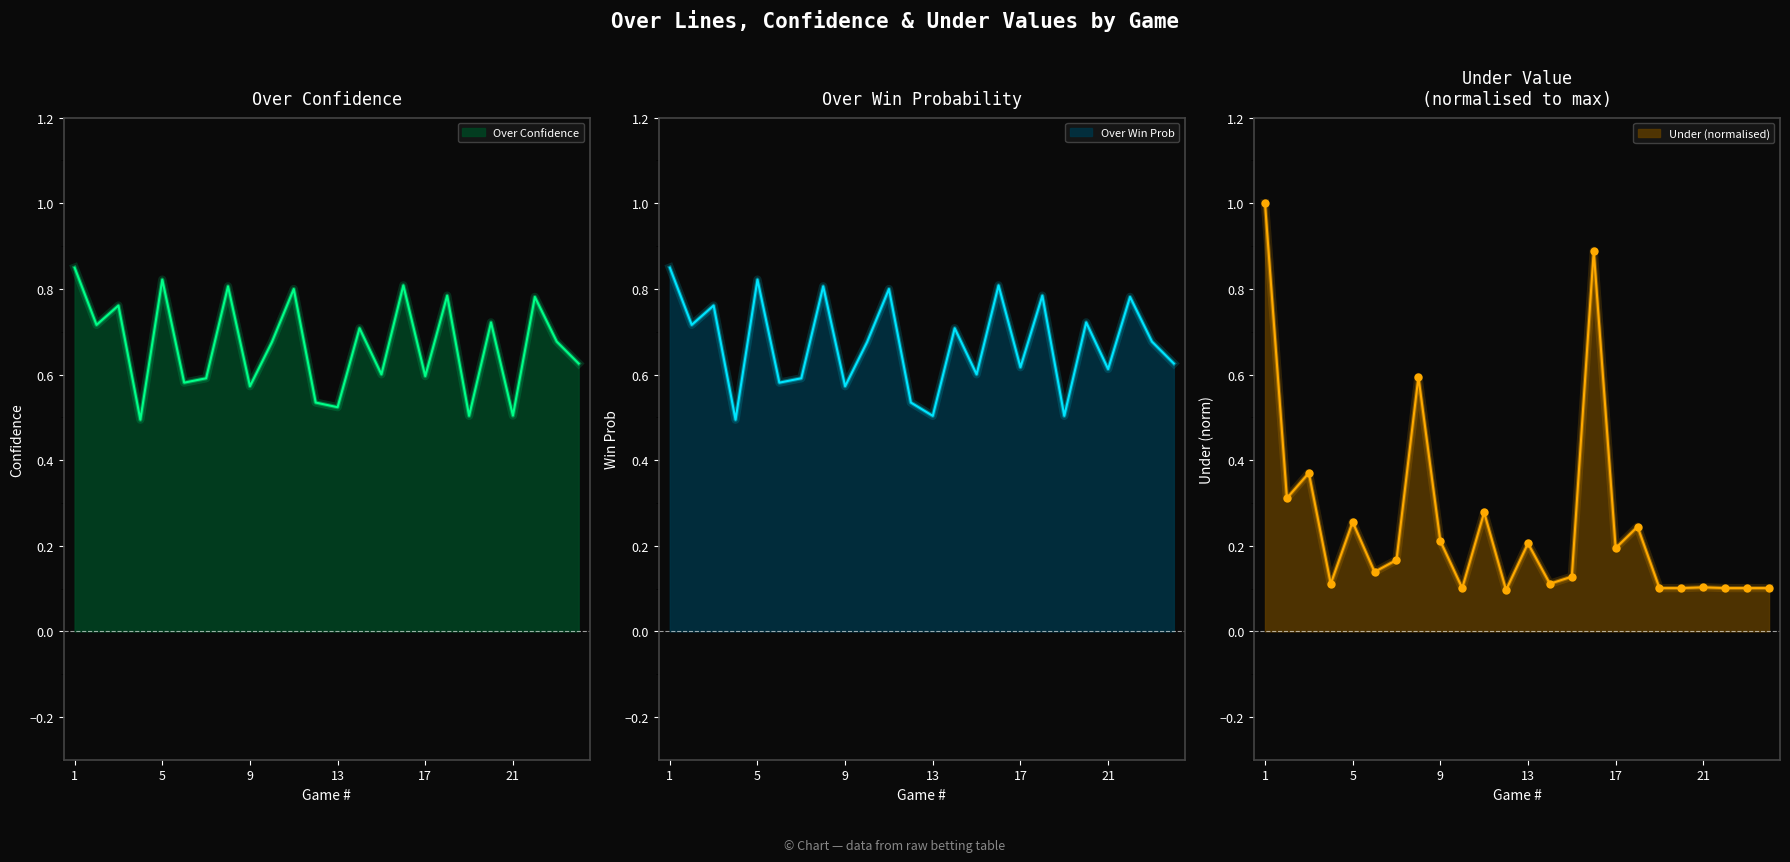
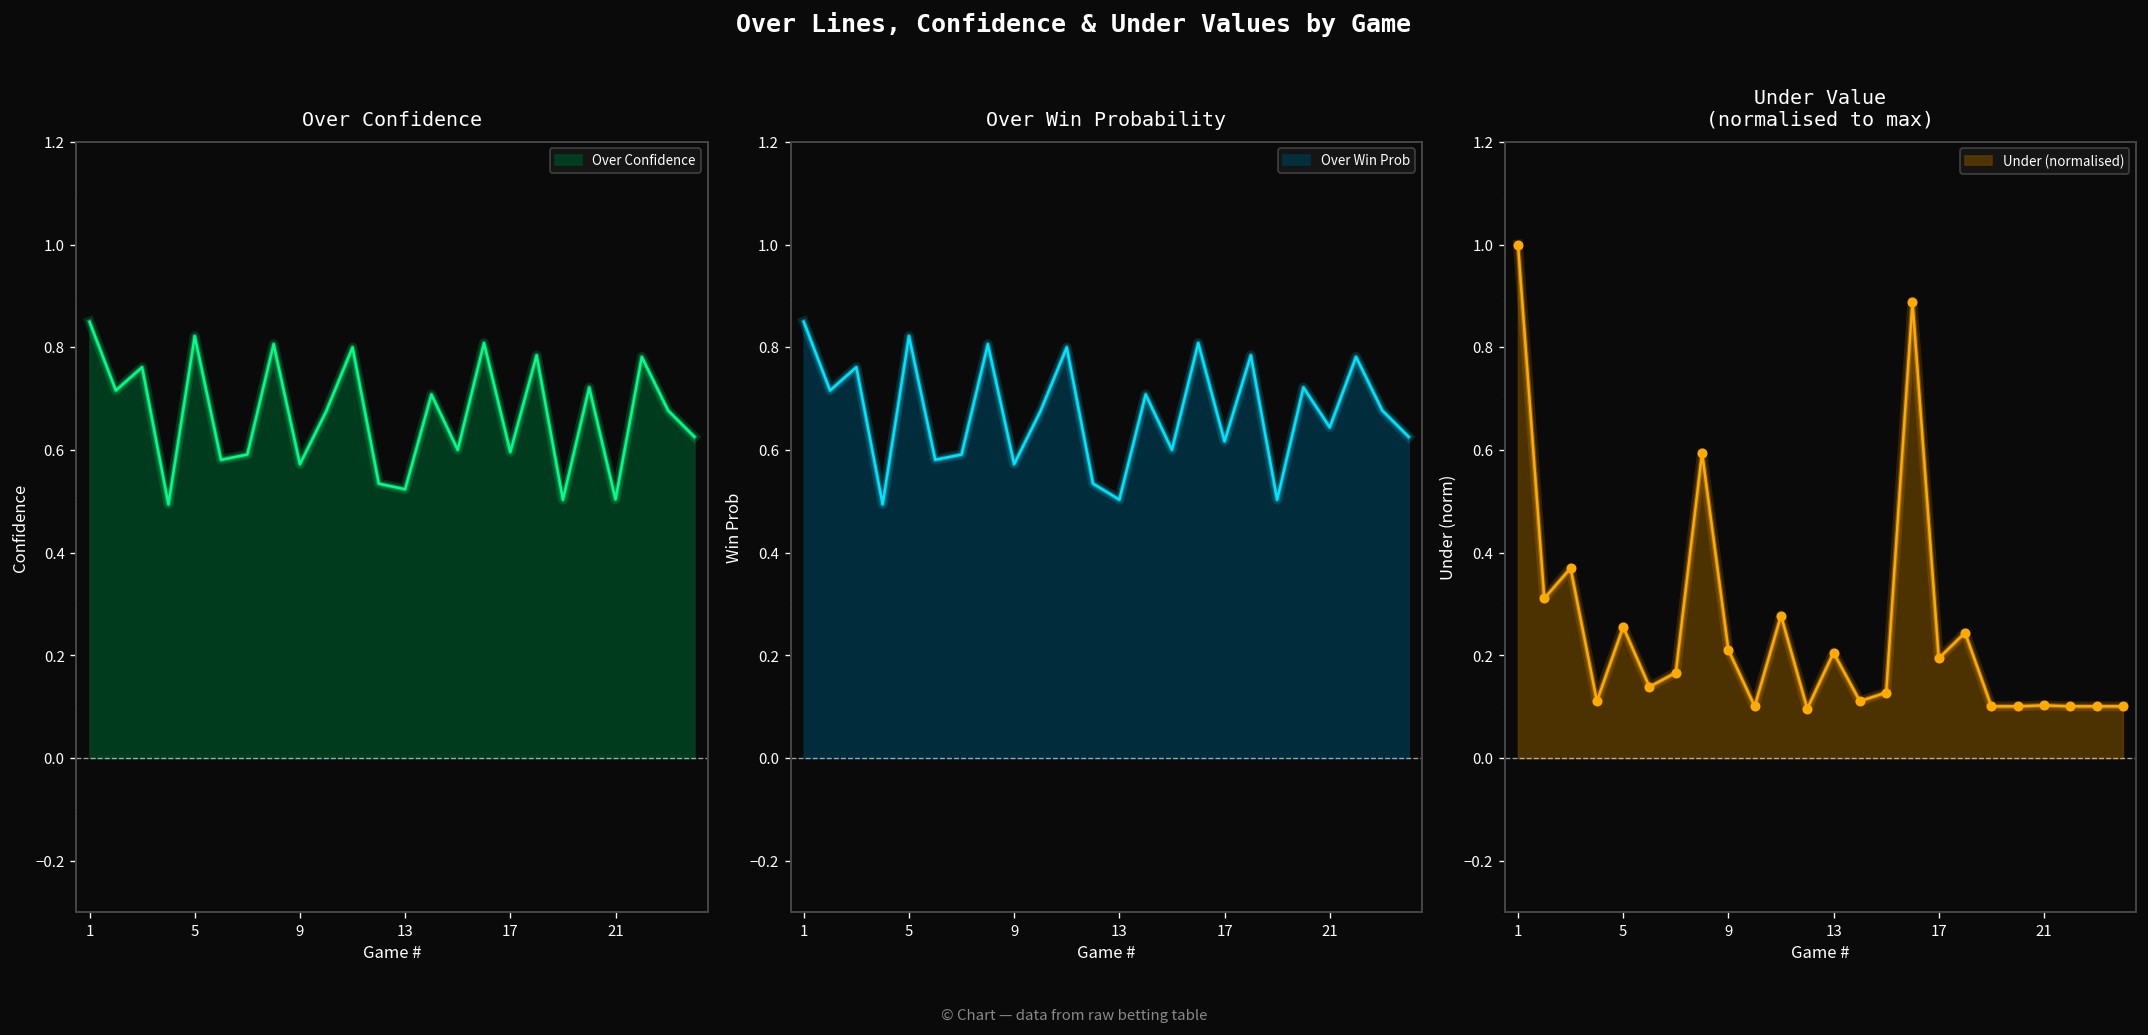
  {
    "Over Confidence": {
      "1": 0.85,
      "5": 0.82,
      "9": 0.57,
      "13": 0.52,
      "17": 0.60,
      "21": 0.50
    },
    "Over Win Probability": {
      "1": 0.85,
      "5": 0.82,
      "9": 0.57,
      "13": 0.50,
      "17": 0.62,
-     "21": 0.61
+     "21": 0.64
    },
    "Under Value (normalised to max)": {
      "1": 1.00,
      "5": 0.26,
      "9": 0.21,
      "13": 0.21,
      "17": 0.19,
      "21": 0.10
    }
  }
